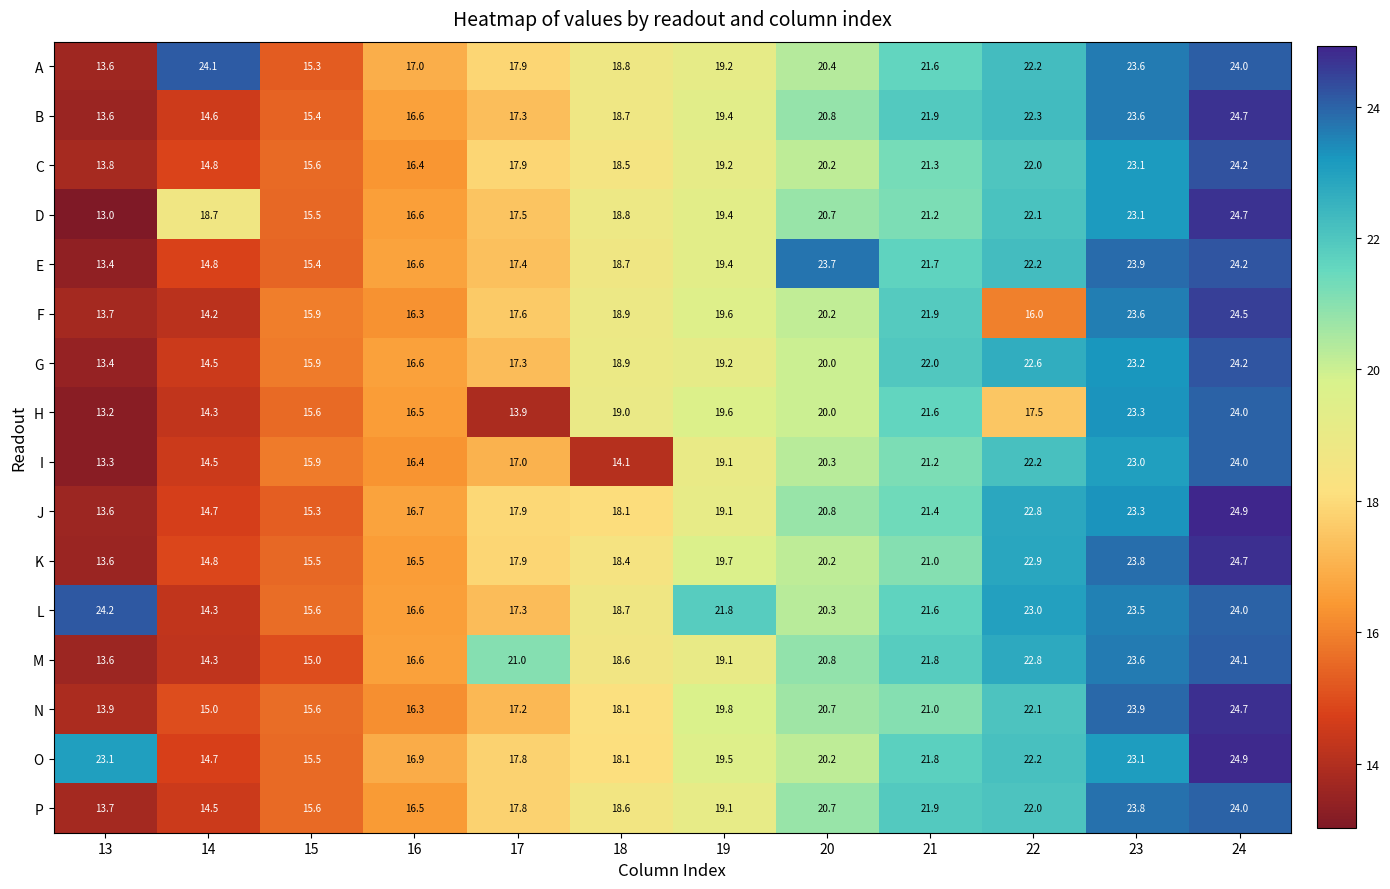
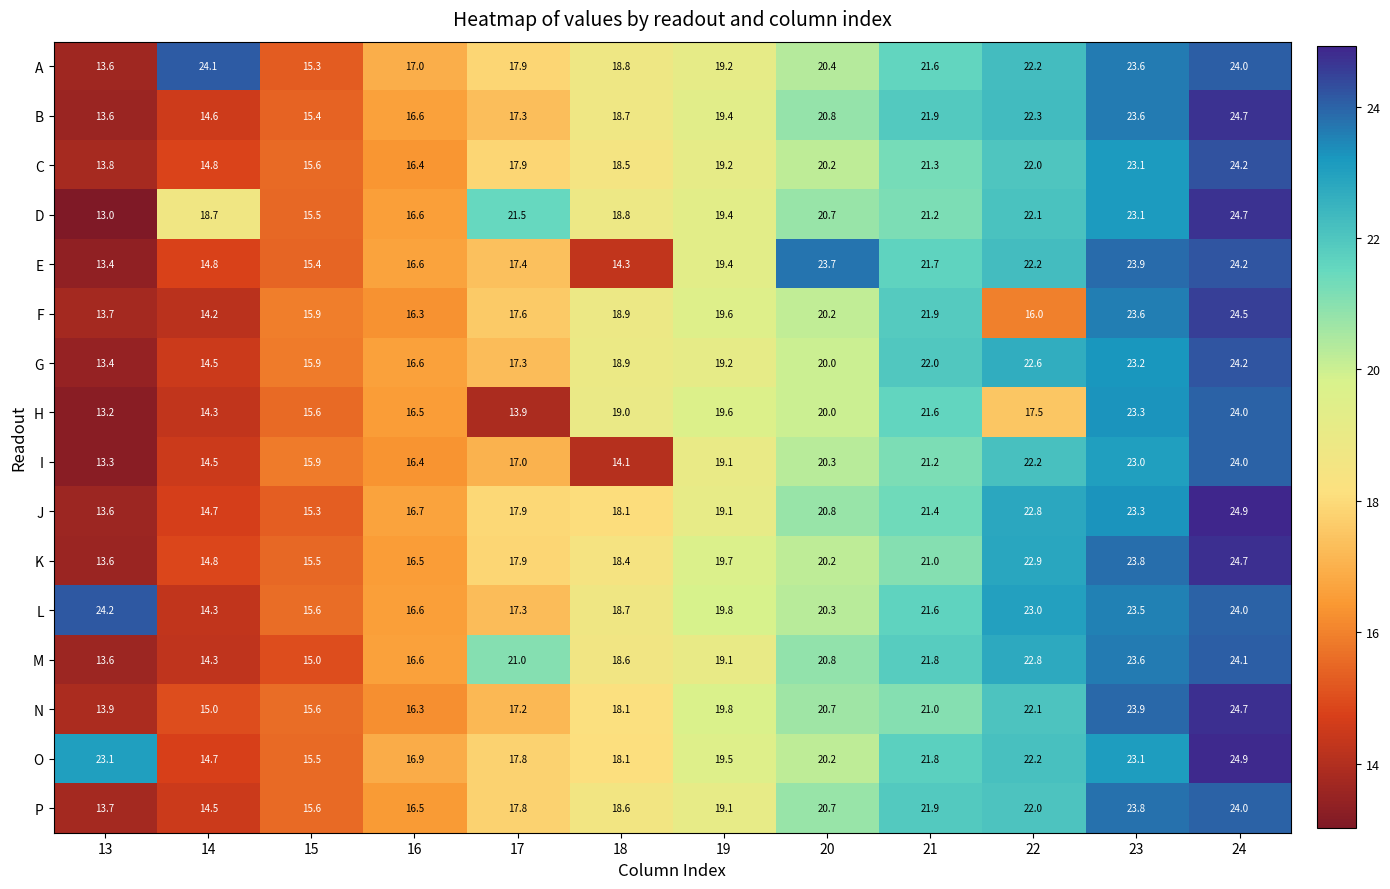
  {
    "A": {
      "13": 13.6,
      "14": 24.1,
      "15": 15.3,
      "16": 17.0,
      "17": 17.9,
      "18": 18.8,
      "19": 19.2,
      "20": 20.4,
      "21": 21.6,
      "22": 22.2,
      "23": 23.6,
      "24": 24.0
    },
    "B": {
      "13": 13.6,
      "14": 14.6,
      "15": 15.4,
      "16": 16.6,
      "17": 17.3,
      "18": 18.7,
      "19": 19.4,
      "20": 20.8,
      "21": 21.9,
      "22": 22.3,
      "23": 23.6,
      "24": 24.7
    },
    "C": {
      "13": 13.8,
      "14": 14.8,
      "15": 15.6,
      "16": 16.4,
      "17": 17.9,
      "18": 18.5,
      "19": 19.2,
      "20": 20.2,
      "21": 21.3,
      "22": 22.0,
      "23": 23.1,
      "24": 24.2
    },
    "D": {
      "13": 13.0,
      "14": 18.7,
      "15": 15.5,
      "16": 16.6,
-     "17": 17.5,
+     "17": 21.5,
      "18": 18.8,
      "19": 19.4,
      "20": 20.7,
      "21": 21.2,
      "22": 22.1,
      "23": 23.1,
      "24": 24.7
    },
    "E": {
      "13": 13.4,
      "14": 14.8,
      "15": 15.4,
      "16": 16.6,
      "17": 17.4,
-     "18": 18.7,
+     "18": 14.3,
      "19": 19.4,
      "20": 23.7,
      "21": 21.7,
      "22": 22.2,
      "23": 23.9,
      "24": 24.2
    },
    "F": {
      "13": 13.7,
      "14": 14.2,
      "15": 15.9,
      "16": 16.3,
      "17": 17.6,
      "18": 18.9,
      "19": 19.6,
      "20": 20.2,
      "21": 21.9,
      "22": 16.0,
      "23": 23.6,
      "24": 24.5
    },
    "G": {
      "13": 13.4,
      "14": 14.5,
      "15": 15.9,
      "16": 16.6,
      "17": 17.3,
      "18": 18.9,
      "19": 19.2,
      "20": 20.0,
      "21": 22.0,
      "22": 22.6,
      "23": 23.2,
      "24": 24.2
    },
    "H": {
      "13": 13.2,
      "14": 14.3,
      "15": 15.6,
      "16": 16.5,
      "17": 13.9,
      "18": 19.0,
      "19": 19.6,
      "20": 20.0,
      "21": 21.6,
      "22": 17.5,
      "23": 23.3,
      "24": 24.0
    },
    "I": {
      "13": 13.3,
      "14": 14.5,
      "15": 15.9,
      "16": 16.4,
      "17": 17.0,
      "18": 14.1,
      "19": 19.1,
      "20": 20.3,
      "21": 21.2,
      "22": 22.2,
      "23": 23.0,
      "24": 24.0
    },
    "J": {
      "13": 13.6,
      "14": 14.7,
      "15": 15.3,
      "16": 16.7,
      "17": 17.9,
      "18": 18.1,
      "19": 19.1,
      "20": 20.8,
      "21": 21.4,
      "22": 22.8,
      "23": 23.3,
      "24": 24.9
    },
    "K": {
      "13": 13.6,
      "14": 14.8,
      "15": 15.5,
      "16": 16.5,
      "17": 17.9,
      "18": 18.4,
      "19": 19.7,
      "20": 20.2,
      "21": 21.0,
      "22": 22.9,
      "23": 23.8,
      "24": 24.7
    },
    "L": {
      "13": 24.2,
      "14": 14.3,
      "15": 15.6,
      "16": 16.6,
      "17": 17.3,
      "18": 18.7,
-     "19": 21.8,
+     "19": 19.8,
      "20": 20.3,
      "21": 21.6,
      "22": 23.0,
      "23": 23.5,
      "24": 24.0
    },
    "M": {
      "13": 13.6,
      "14": 14.3,
      "15": 15.0,
      "16": 16.6,
      "17": 21.0,
      "18": 18.6,
      "19": 19.1,
      "20": 20.8,
      "21": 21.8,
      "22": 22.8,
      "23": 23.6,
      "24": 24.1
    },
    "N": {
      "13": 13.9,
      "14": 15.0,
      "15": 15.6,
      "16": 16.3,
      "17": 17.2,
      "18": 18.1,
      "19": 19.8,
      "20": 20.7,
      "21": 21.0,
      "22": 22.1,
      "23": 23.9,
      "24": 24.7
    },
    "O": {
      "13": 23.1,
      "14": 14.7,
      "15": 15.5,
      "16": 16.9,
      "17": 17.8,
      "18": 18.1,
      "19": 19.5,
      "20": 20.2,
      "21": 21.8,
      "22": 22.2,
      "23": 23.1,
      "24": 24.9
    },
    "P": {
      "13": 13.7,
      "14": 14.5,
      "15": 15.6,
      "16": 16.5,
      "17": 17.8,
      "18": 18.6,
      "19": 19.1,
      "20": 20.7,
      "21": 21.9,
      "22": 22.0,
      "23": 23.8,
      "24": 24.0
    }
  }
